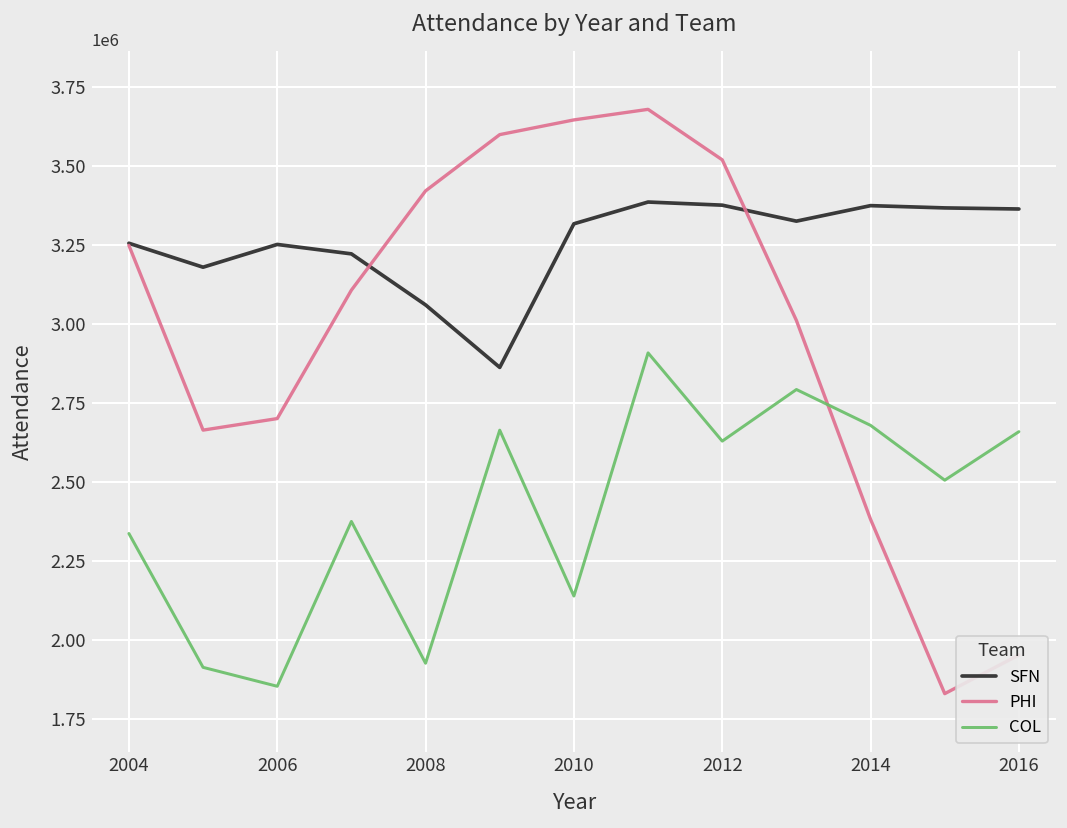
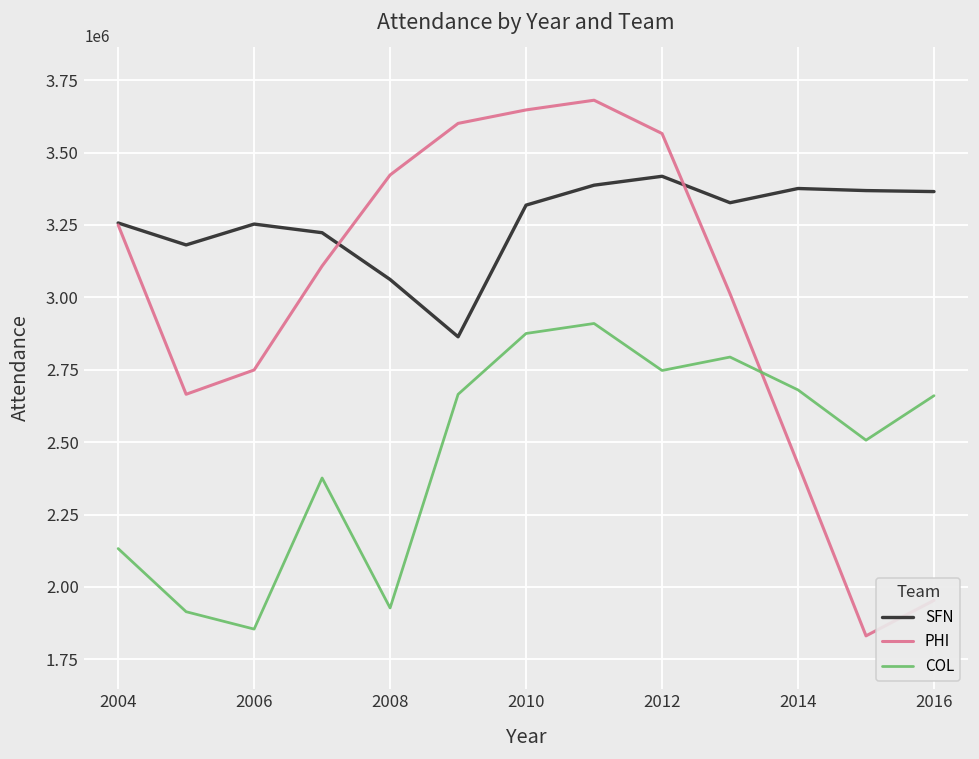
  {
    "SFN": {
      "2006": 3250000,
      "2008": 3060000,
      "2010": 3320000,
-     "2012": 3380000,
+     "2012": 3420000,
      "2014": 3380000,
      "2016": 3370000
    },
    "PHI": {
-     "2006": 2700000,
+     "2006": 2750000,
      "2008": 3420000,
      "2010": 3650000,
-     "2012": 3520000,
-     "2014": 2380000
+     "2012": 3570000,
+     "2014": 2420000
    },
    "COL": {
-     "2004": 2340000,
+     "2004": 2130000,
      "2006": 1850000,
      "2008": 1930000,
-     "2010": 2140000,
-     "2012": 2630000,
+     "2010": 2880000,
+     "2012": 2750000,
      "2014": 2680000,
      "2016": 2660000
    }
  }
